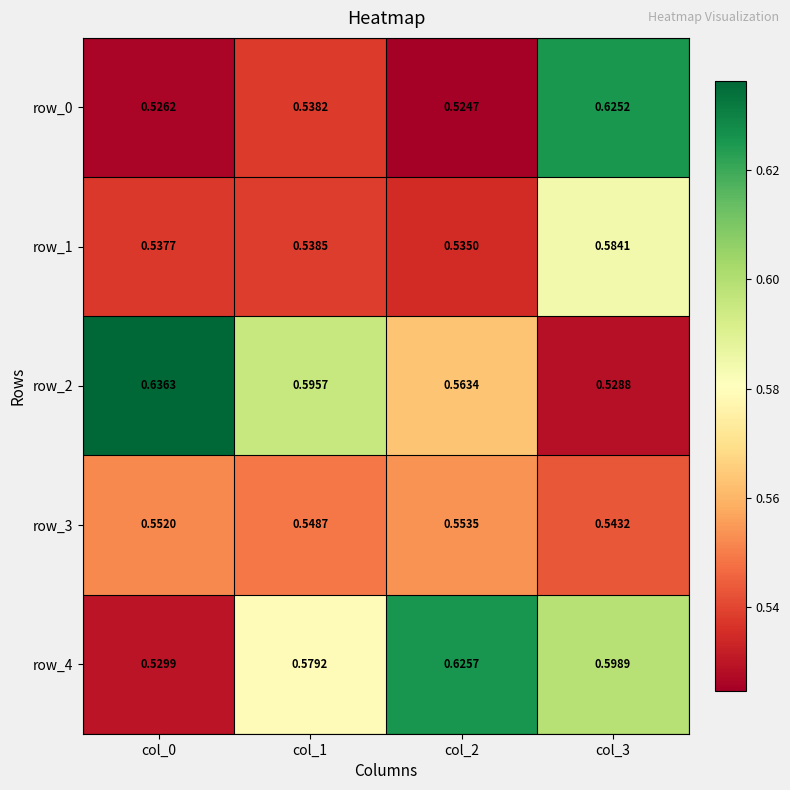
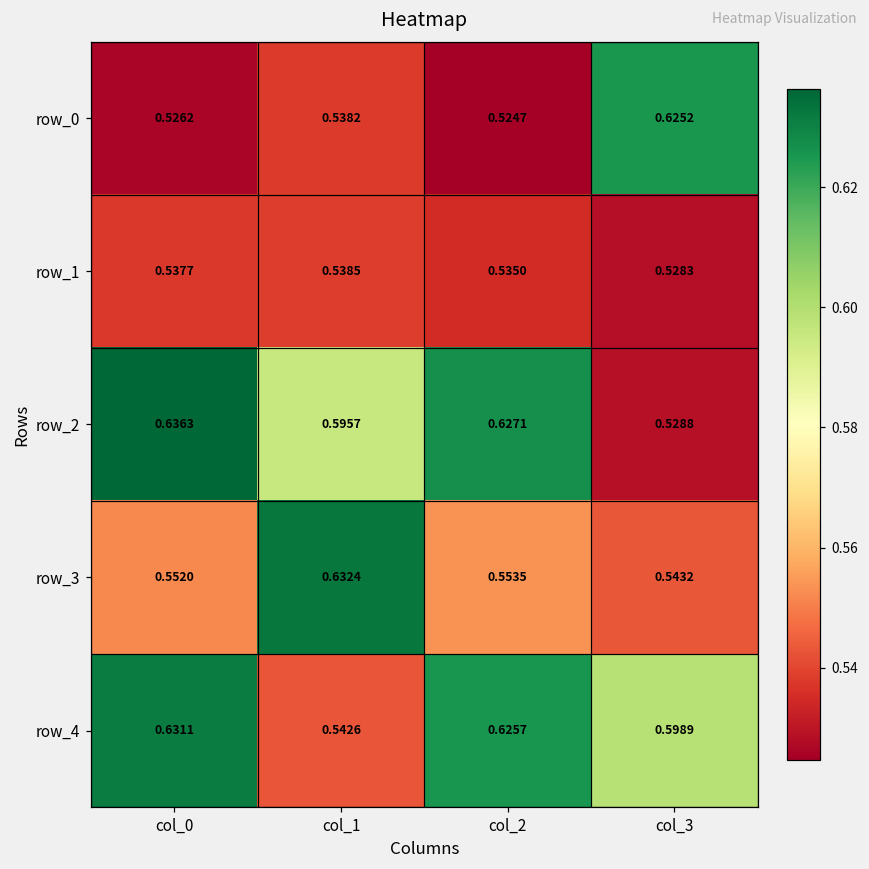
  {
    "row_0": {
      "col_0": 0.5262,
      "col_1": 0.5382,
      "col_2": 0.5247,
      "col_3": 0.6252
    },
    "row_1": {
      "col_0": 0.5377,
      "col_1": 0.5385,
      "col_2": 0.5350,
-     "col_3": 0.5841
+     "col_3": 0.5283
    },
    "row_2": {
      "col_0": 0.6363,
      "col_1": 0.5957,
-     "col_2": 0.5634,
+     "col_2": 0.6271,
      "col_3": 0.5288
    },
    "row_3": {
      "col_0": 0.5520,
-     "col_1": 0.5487,
+     "col_1": 0.6324,
      "col_2": 0.5535,
      "col_3": 0.5432
    },
    "row_4": {
-     "col_0": 0.5299,
-     "col_1": 0.5792,
+     "col_0": 0.6311,
+     "col_1": 0.5426,
      "col_2": 0.6257,
      "col_3": 0.5989
    }
  }
